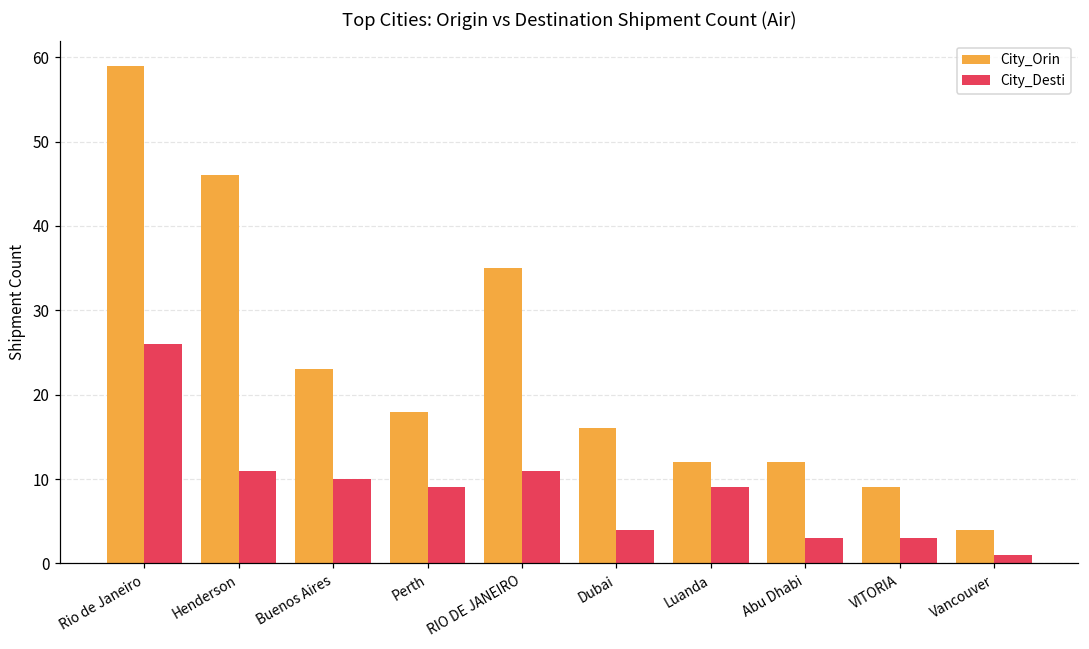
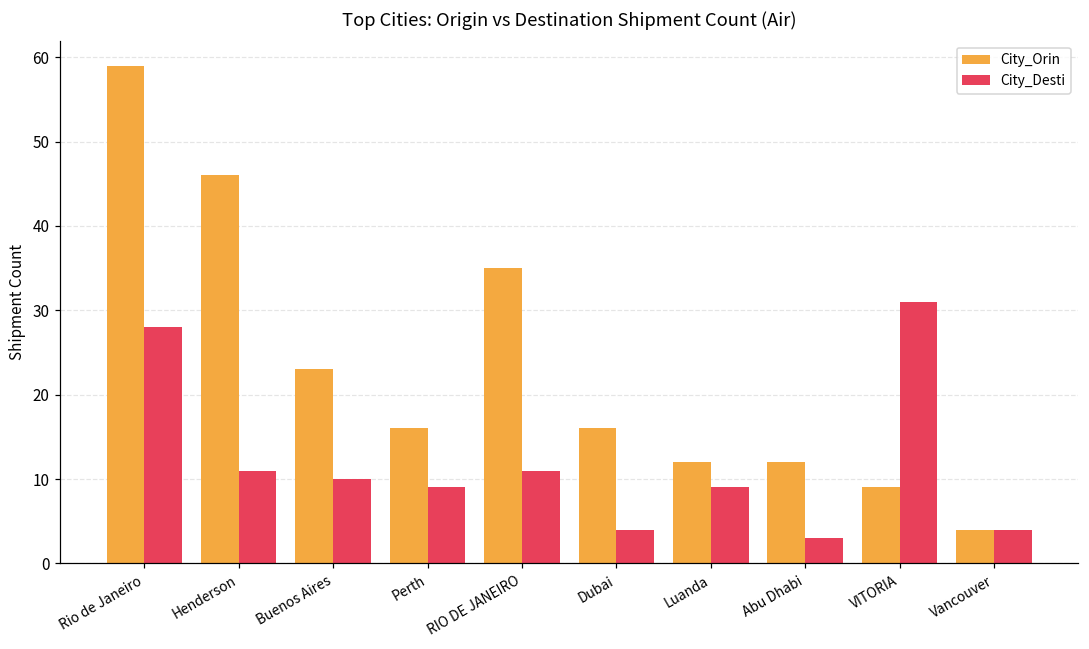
  {
    "City_Orin": {
      "Rio de Janeiro": 59,
      "Henderson": 46,
      "Buenos Aires": 23,
-     "Perth": 18,
+     "Perth": 16,
      "RIO DE JANEIRO": 35,
      "Dubai": 16,
      "Luanda": 12,
      "Abu Dhabi": 12,
      "VITORIA": 9,
      "Vancouver": 4
    },
    "City_Desti": {
-     "Rio de Janeiro": 26,
+     "Rio de Janeiro": 28,
      "Henderson": 11,
      "Buenos Aires": 10,
      "Perth": 9,
      "RIO DE JANEIRO": 11,
      "Dubai": 4,
      "Luanda": 9,
      "Abu Dhabi": 3,
-     "VITORIA": 3,
-     "Vancouver": 1
+     "VITORIA": 31,
+     "Vancouver": 4
    }
  }
